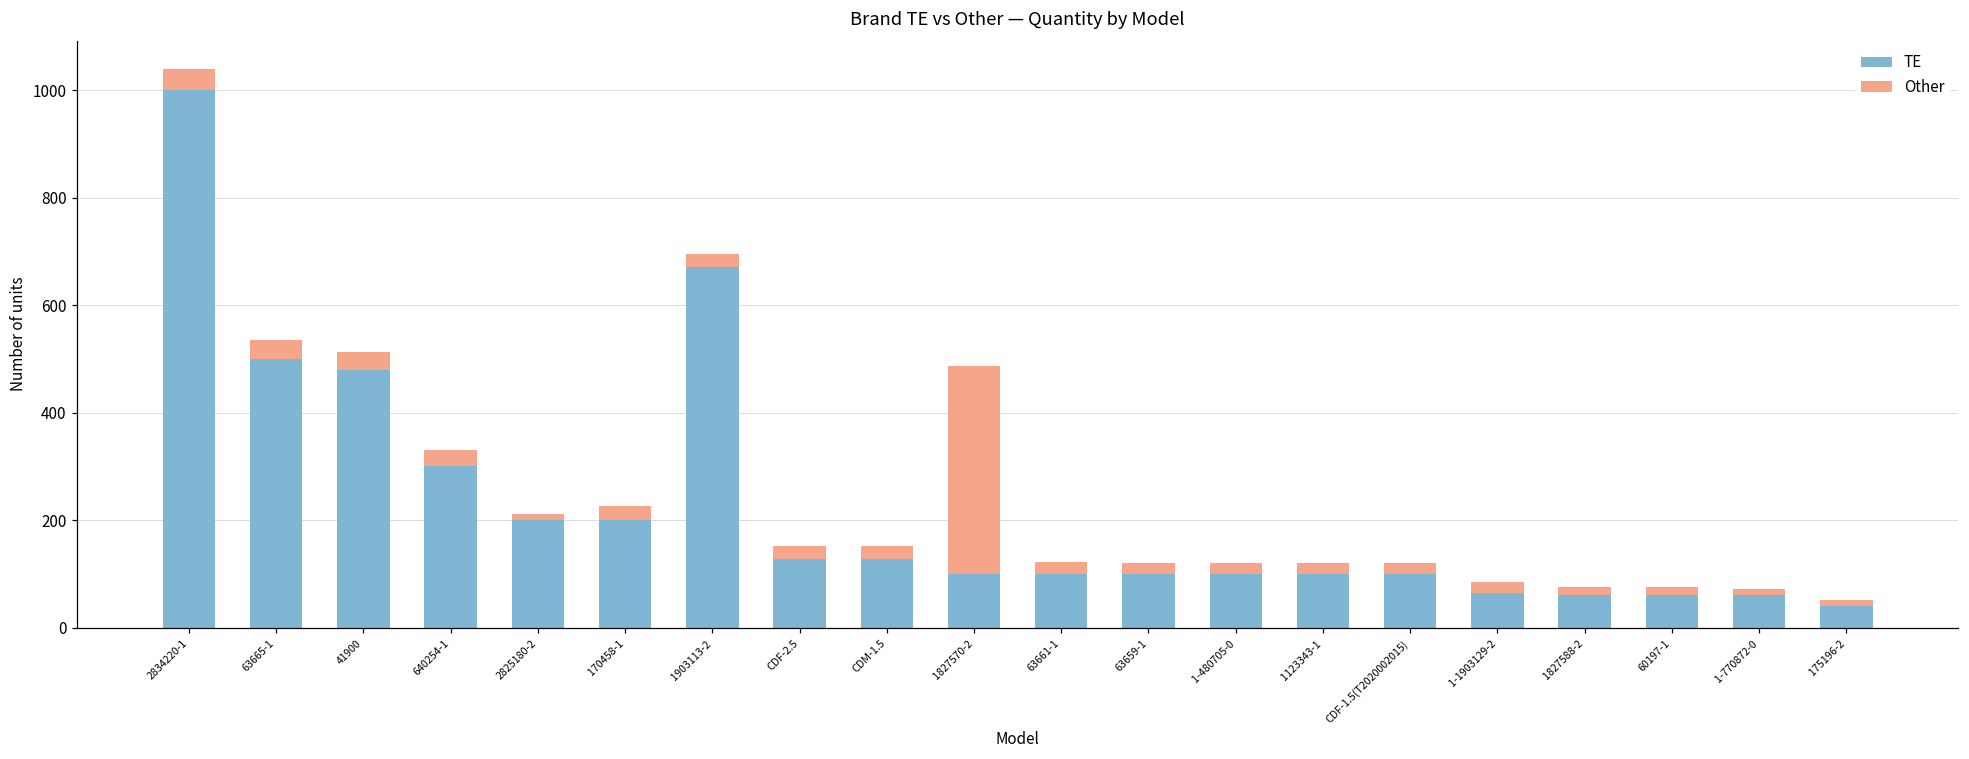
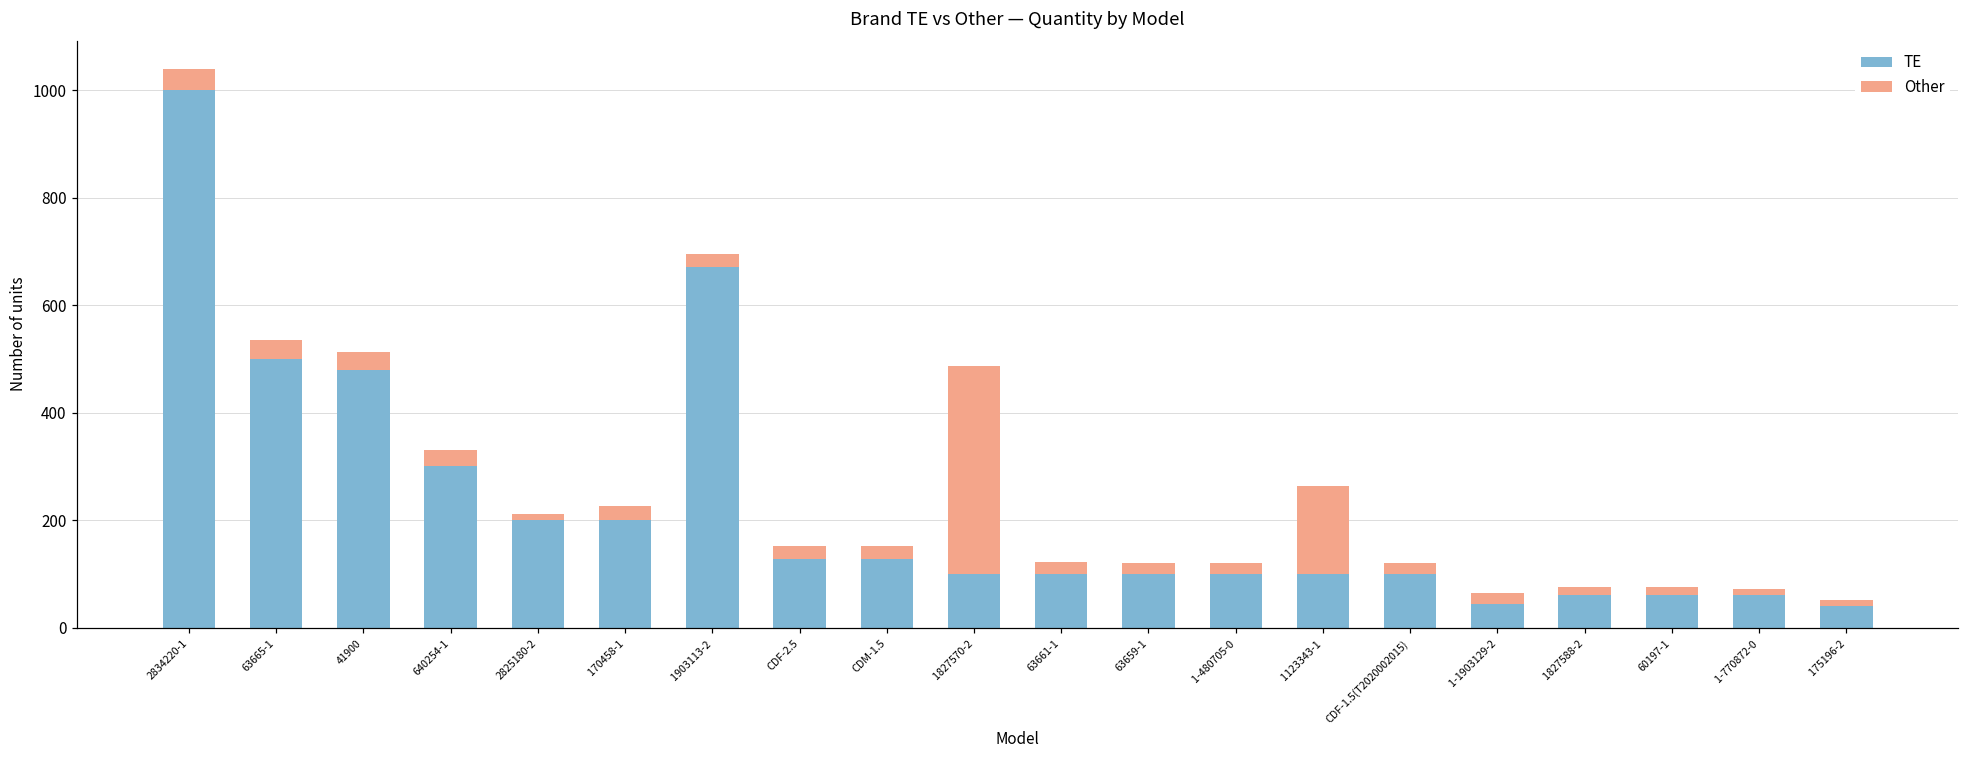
  {
    "TE": {
      "2834220-1": 1000,
      "63665-1": 500,
      "41900": 480,
      "640254-1": 300,
      "2825180-2": 200,
      "170458-1": 200,
      "1903113-2": 670,
      "CDF-2.5": 130,
      "CDM-1.5": 130,
      "1827570-2": 100,
      "63661-1": 100,
      "63659-1": 100,
      "1-480705-0": 100,
      "1123343-1": 100,
      "CDF-1.5(T2020002015)": 100,
-     "1-1903129-2": 70,
+     "1-1903129-2": 40,
      "1827588-2": 60,
      "60197-1": 60,
      "1-770872-0": 60,
      "175196-2": 40
    },
    "Other": {
      "2834220-1": 40,
      "63665-1": 40,
      "41900": 30,
      "640254-1": 30,
      "2825180-2": 10,
      "170458-1": 30,
      "1903113-2": 30,
      "CDF-2.5": 20,
      "CDM-1.5": 20,
      "1827570-2": 390,
      "63661-1": 20,
      "63659-1": 20,
      "1-480705-0": 20,
-     "1123343-1": 20,
+     "1123343-1": 160,
      "CDF-1.5(T2020002015)": 20,
      "1-1903129-2": 20,
      "1827588-2": 20,
      "60197-1": 20,
      "1-770872-0": 10,
      "175196-2": 10
    }
  }
